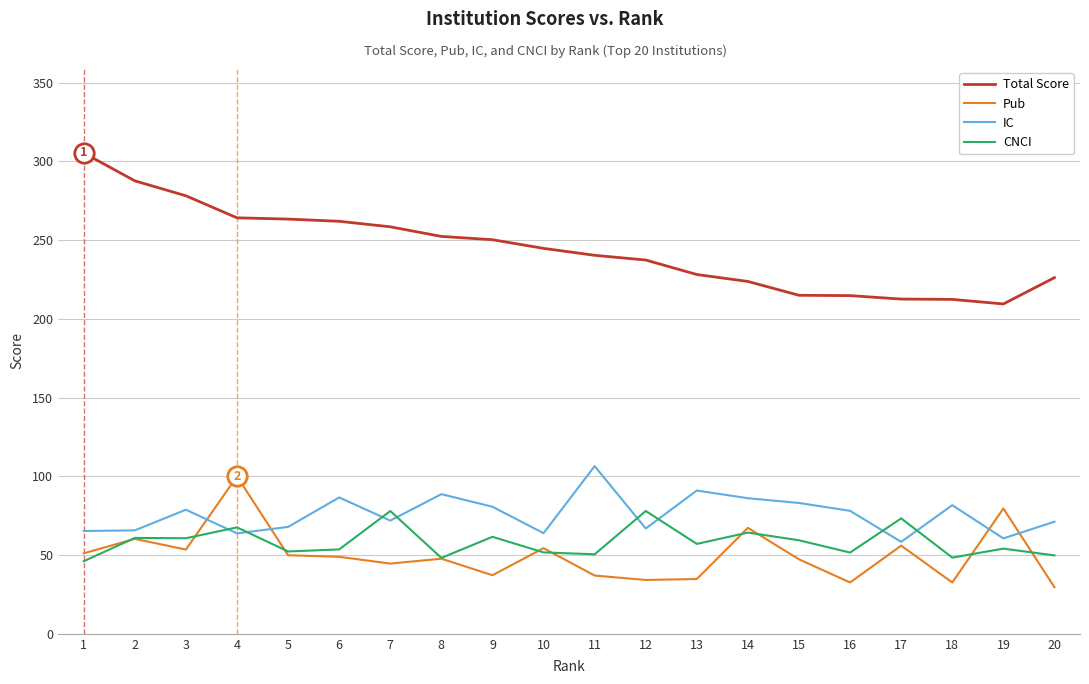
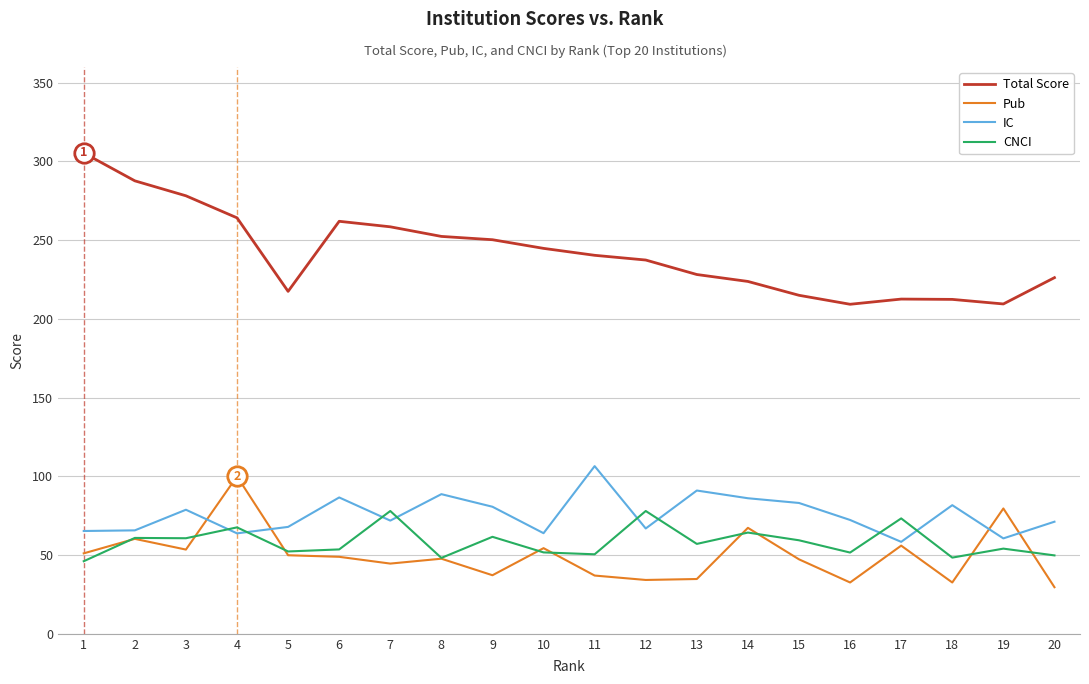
  {
    "Total Score": {
      "2": 288,
      "3": 278,
      "4": 264,
-     "5": 263,
+     "5": 218,
      "6": 262,
      "7": 259,
      "8": 252,
      "9": 250,
      "10": 245,
      "11": 240,
      "12": 237,
      "13": 228,
      "14": 224,
      "15": 215,
-     "16": 215,
+     "16": 209,
      "17": 213,
      "18": 212,
      "19": 210,
      "20": 226
    },
    "Pub": {
      "1": 51,
      "3": 54,
      "5": 50,
      "6": 49,
      "7": 45,
      "9": 37,
      "10": 54,
      "11": 37,
      "12": 34,
      "13": 35,
      "14": 67,
      "15": 47,
      "16": 33,
      "17": 56,
      "18": 33,
      "19": 80,
      "20": 30
    },
    "IC": {
      "1": 65,
      "2": 66,
      "3": 79,
      "4": 64,
      "5": 68,
      "6": 87,
      "7": 72,
      "8": 89,
      "9": 81,
      "10": 64,
      "11": 107,
      "12": 67,
      "13": 91,
      "14": 86,
      "15": 83,
-     "16": 78,
+     "16": 72,
      "17": 58,
      "18": 82,
      "19": 61,
      "20": 71
    },
    "CNCI": {
      "1": 46,
      "3": 61,
      "4": 68,
      "5": 52,
      "6": 54,
      "7": 78,
      "9": 62,
      "10": 52,
      "11": 51,
      "12": 78,
      "13": 57,
      "14": 64,
      "15": 59,
      "16": 52,
      "17": 73,
      "18": 48,
      "19": 54,
      "20": 50
    }
  }
